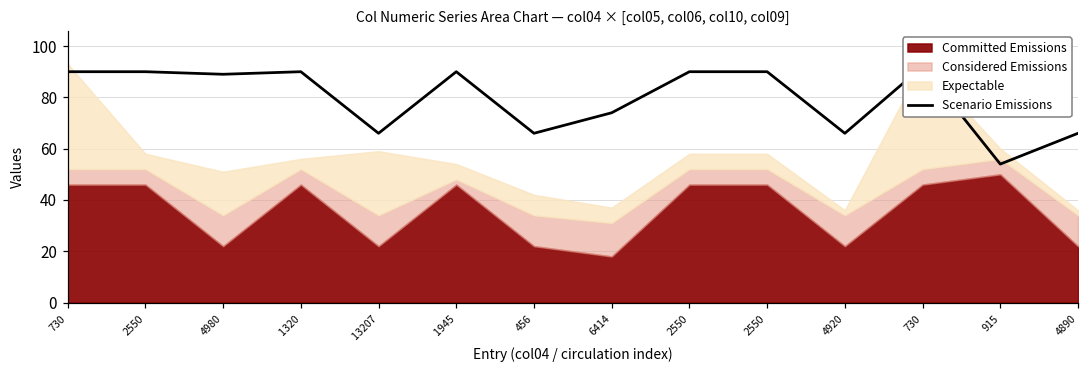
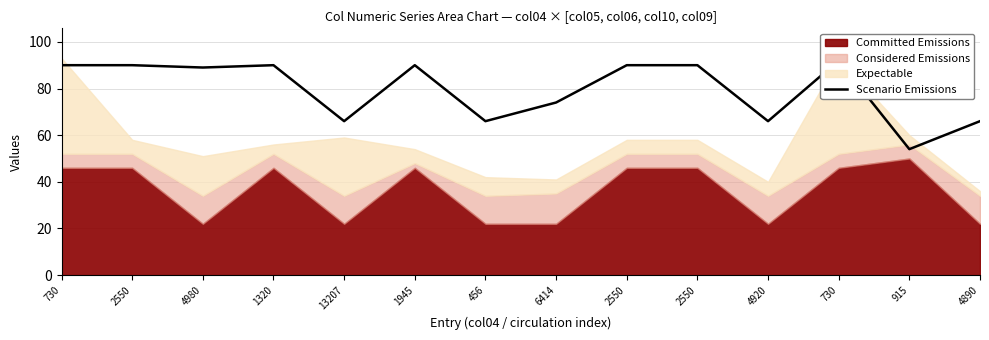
  {
    "Scenario Emissions": {
      "4980": 89,
      "1320": 90,
      "13207": 66,
      "1945": 90,
      "456": 66,
      "6414": 74,
      "4920": 66,
      "915": 54,
      "4890": 66
    },
    "Committed Emissions": {
      "4980": 22,
      "1320": 46,
      "13207": 22,
      "1945": 46,
      "456": 22,
-     "6414": 18,
+     "6414": 22,
      "4920": 22,
      "915": 50,
      "4890": 22
    },
    "Considered Emissions": {
      "4980": 12,
      "1320": 6,
      "13207": 12,
      "1945": 2,
      "456": 12,
      "6414": 13,
      "4920": 12,
      "915": 6,
      "4890": 12
    },
    "Expectable": {
      "4980": 17,
      "1320": 4,
      "13207": 25,
      "1945": 6,
      "456": 8,
      "6414": 6,
-     "4920": 2,
+     "4920": 6,
      "915": 4,
      "4890": 2
    }
  }
